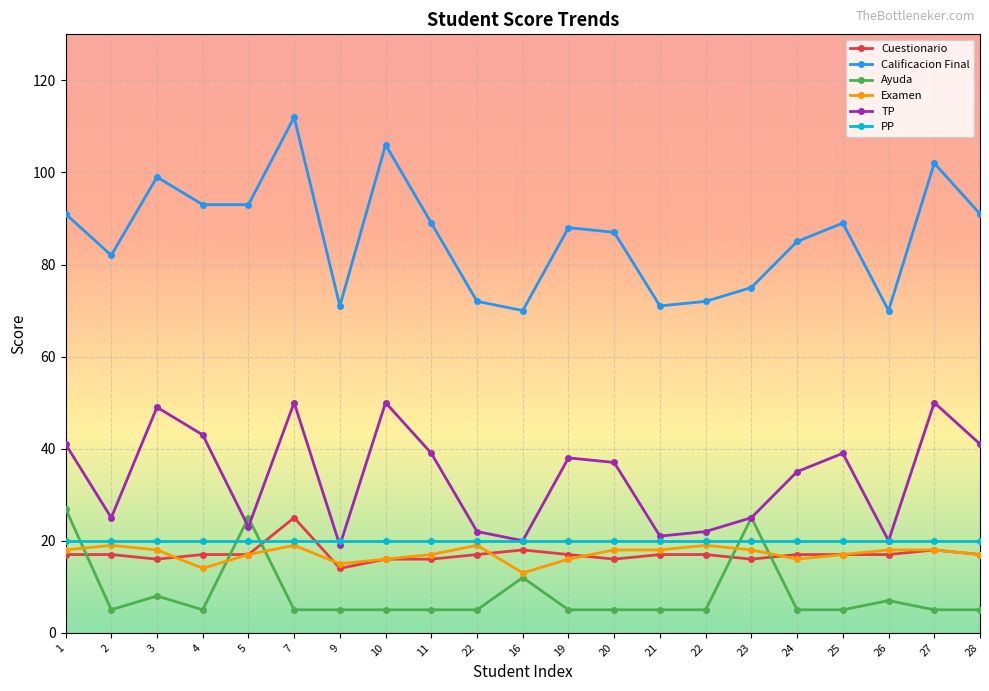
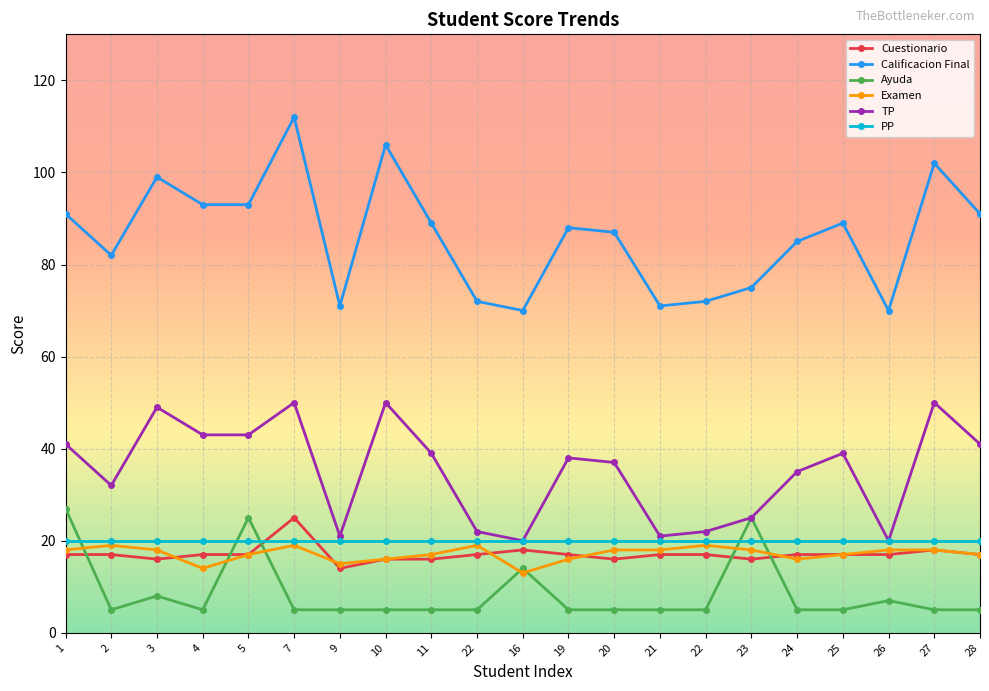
  {
    "Cuestionario": {
      "1": 17,
      "2": 17,
      "3": 16,
      "4": 17,
      "7": 25,
      "9": 14,
      "11": 16,
      "16": 18,
      "19": 17,
      "20": 16,
      "21": 17,
      "23": 16,
      "24": 17,
      "26": 17
    },
    "Ayuda": {
      "1": 27,
      "2": 5,
      "3": 8,
      "4": 5,
      "5": 25,
      "7": 5,
      "9": 5,
      "10": 5,
      "11": 5,
-     "16": 12,
+     "16": 14,
      "19": 5,
      "20": 5,
      "21": 5,
      "24": 5,
      "25": 5,
      "26": 7,
      "27": 5,
      "28": 5
    },
    "Examen": {
      "1": 18,
      "2": 19,
      "3": 18,
      "4": 14,
      "7": 19,
      "9": 15,
      "11": 17,
      "16": 13,
      "19": 16,
      "20": 18,
      "21": 18,
      "23": 18,
      "24": 16,
      "26": 18
    },
    "TP": {
      "1": 41,
-     "2": 25,
+     "2": 32,
      "3": 49,
      "4": 43,
-     "5": 23,
+     "5": 43,
      "7": 50,
-     "9": 19,
+     "9": 21,
      "10": 50,
      "11": 39,
      "19": 38,
      "20": 37,
      "21": 21,
      "24": 35,
      "25": 39,
      "27": 50,
      "28": 41
    }
  }
